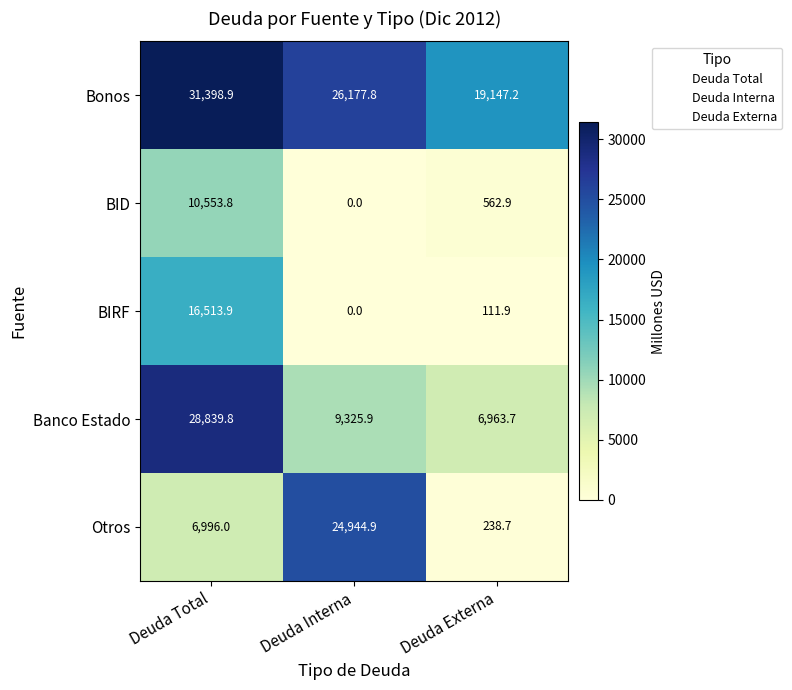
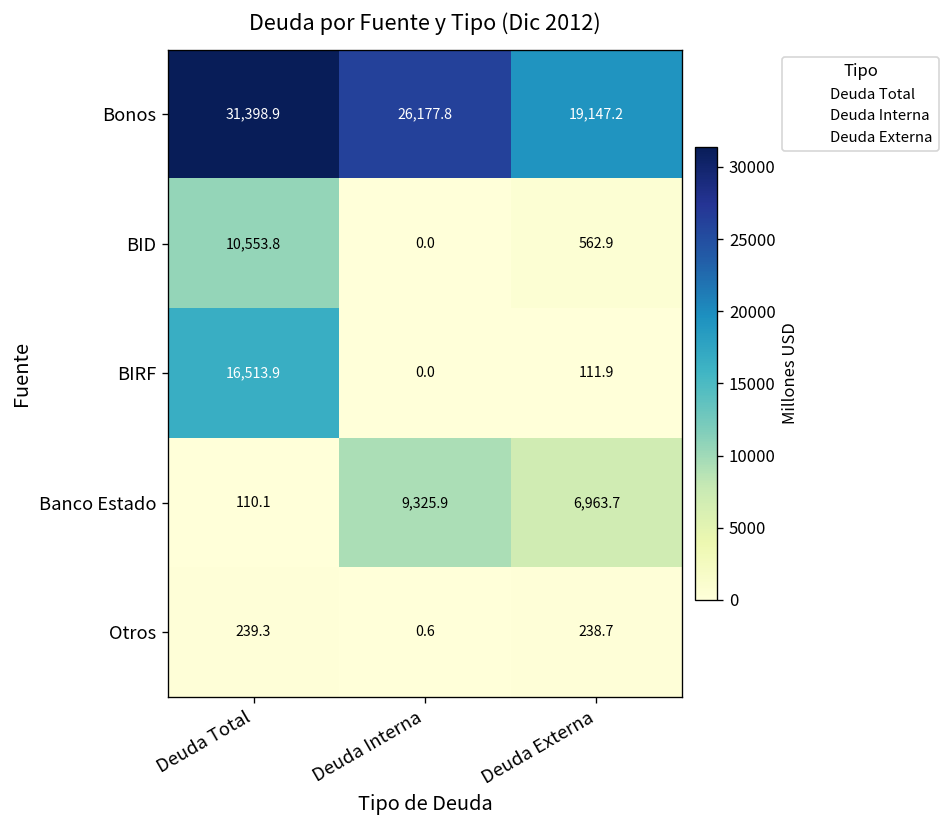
  {
    "Bonos": {
      "Deuda Total": "31,398.9",
      "Deuda Interna": "26,177.8",
      "Deuda Externa": "19,147.2"
    },
    "BID": {
      "Deuda Total": "10,553.8",
      "Deuda Interna": "0.0",
      "Deuda Externa": "562.9"
    },
    "BIRF": {
      "Deuda Total": "16,513.9",
      "Deuda Interna": "0.0",
      "Deuda Externa": "111.9"
    },
    "Banco Estado": {
-     "Deuda Total": "28,839.8",
+     "Deuda Total": "110.1",
      "Deuda Interna": "9,325.9",
      "Deuda Externa": "6,963.7"
    },
    "Otros": {
-     "Deuda Total": "6,996.0",
-     "Deuda Interna": "24,944.9",
+     "Deuda Total": "239.3",
+     "Deuda Interna": "0.6",
      "Deuda Externa": "238.7"
    }
  }
